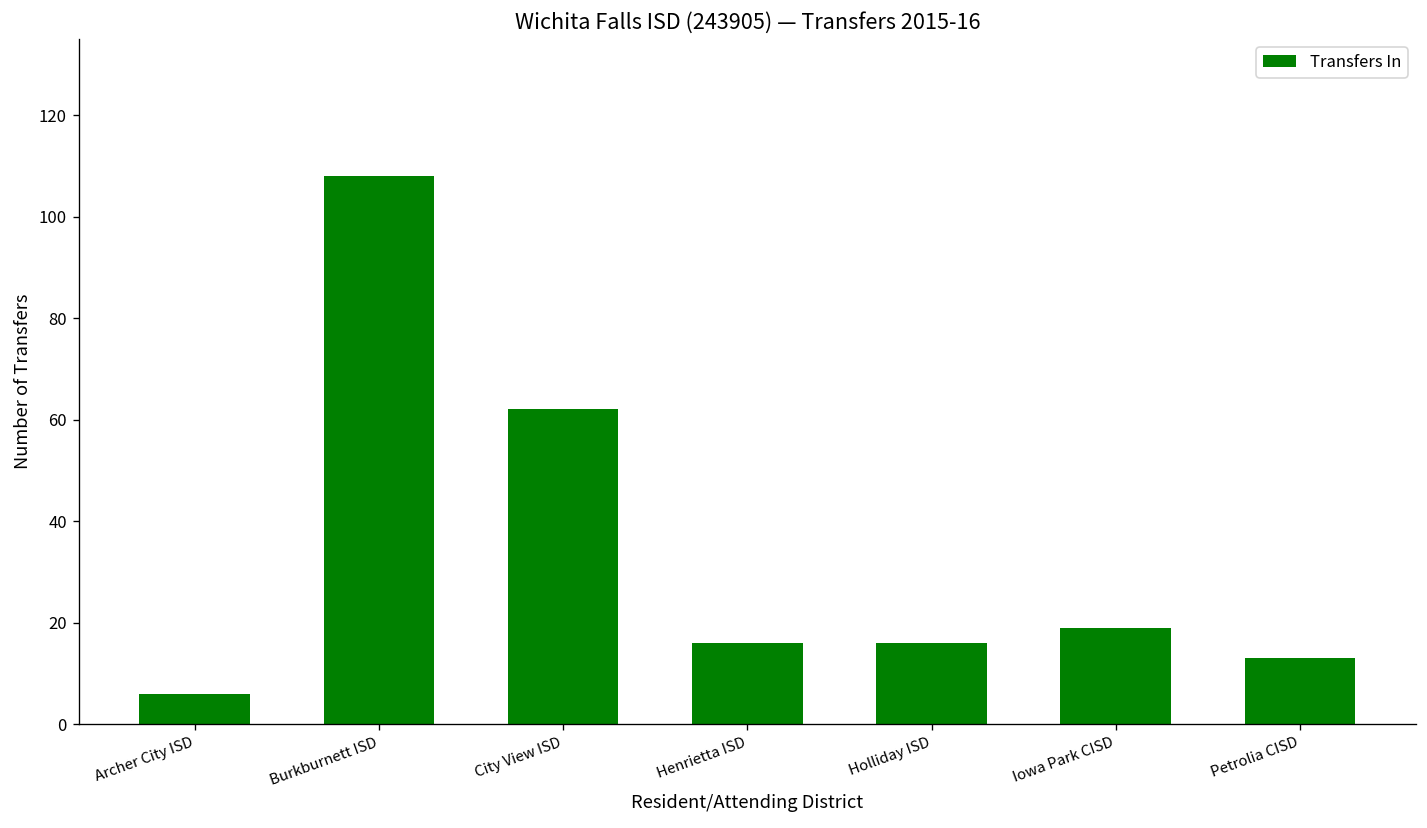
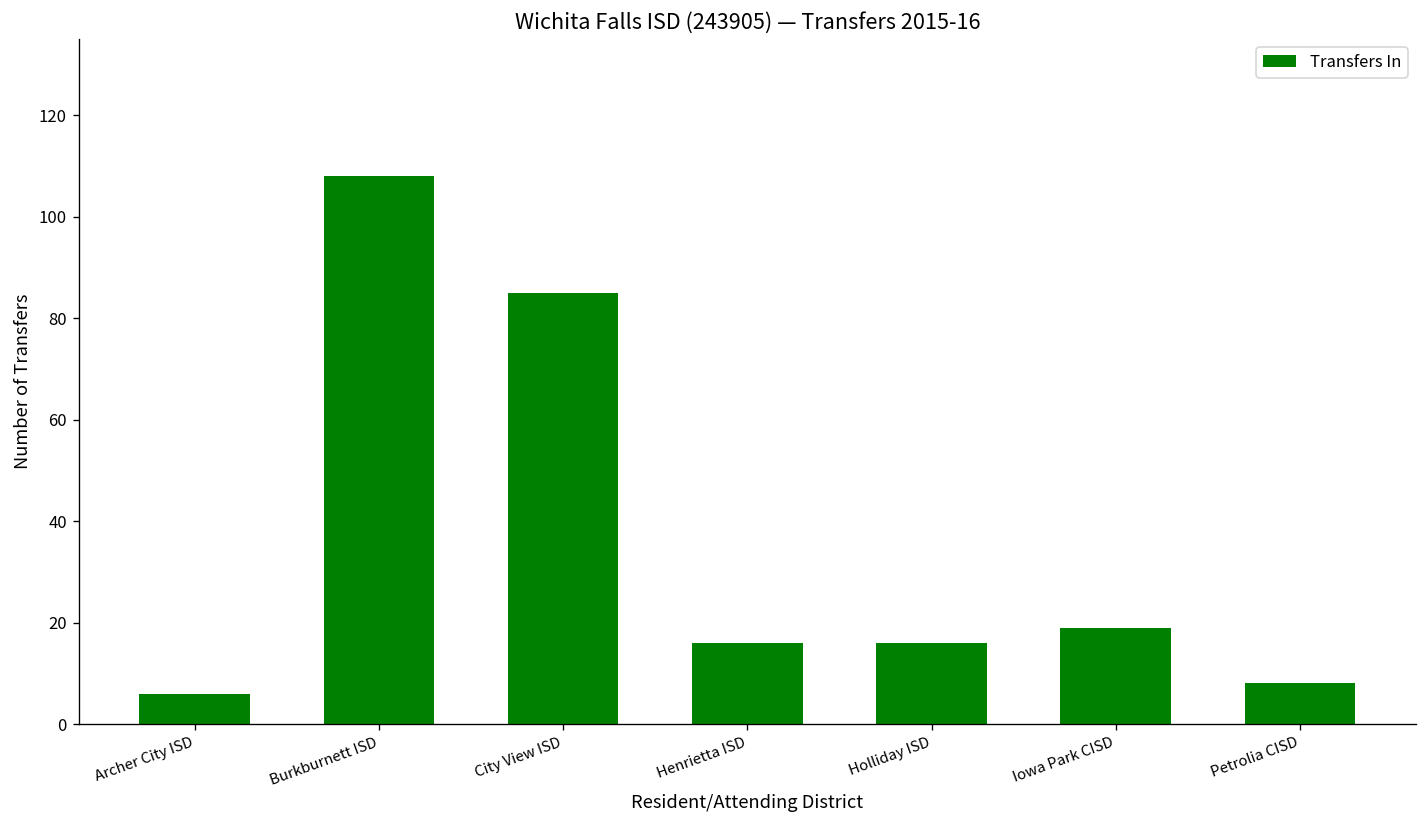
  {
    "Archer City ISD": 6,
    "Burkburnett ISD": 108,
-   "City View ISD": 62,
+   "City View ISD": 85,
    "Henrietta ISD": 16,
    "Holliday ISD": 16,
    "Iowa Park CISD": 19,
-   "Petrolia CISD": 13
+   "Petrolia CISD": 8
  }
